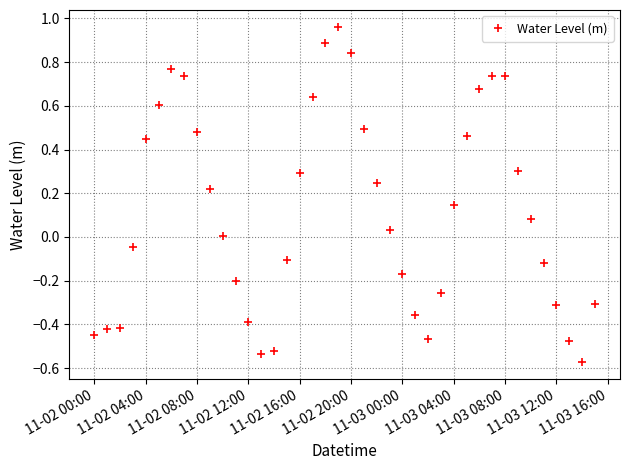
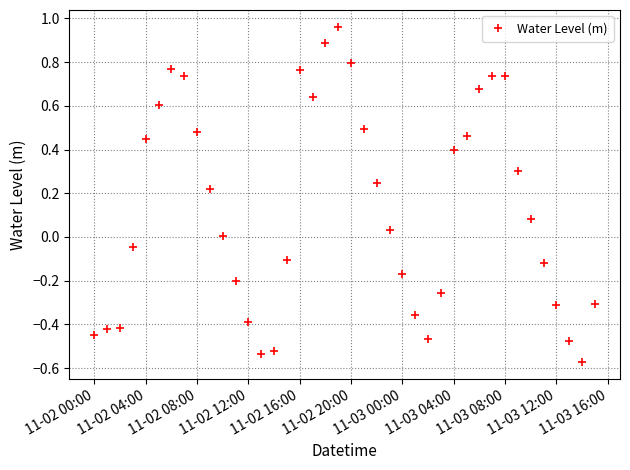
  {
    "11-02 00:00": -0.45,
    "11-02 04:00": 0.45,
    "11-02 08:00": 0.48,
    "11-02 12:00": -0.39,
-   "11-02 16:00": 0.29,
-   "11-02 20:00": 0.84,
+   "11-02 16:00": 0.76,
+   "11-02 20:00": 0.80,
    "11-03 00:00": -0.17,
-   "11-03 04:00": 0.15,
+   "11-03 04:00": 0.40,
    "11-03 08:00": 0.73,
    "11-03 12:00": -0.31
  }
